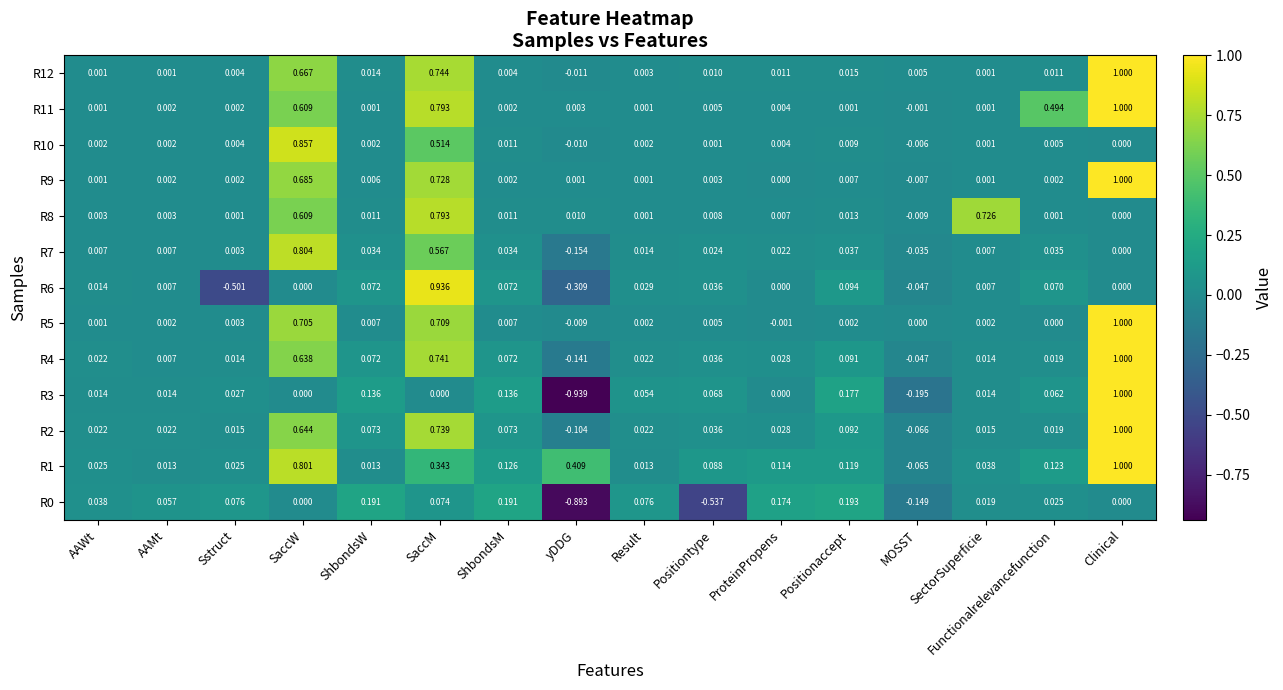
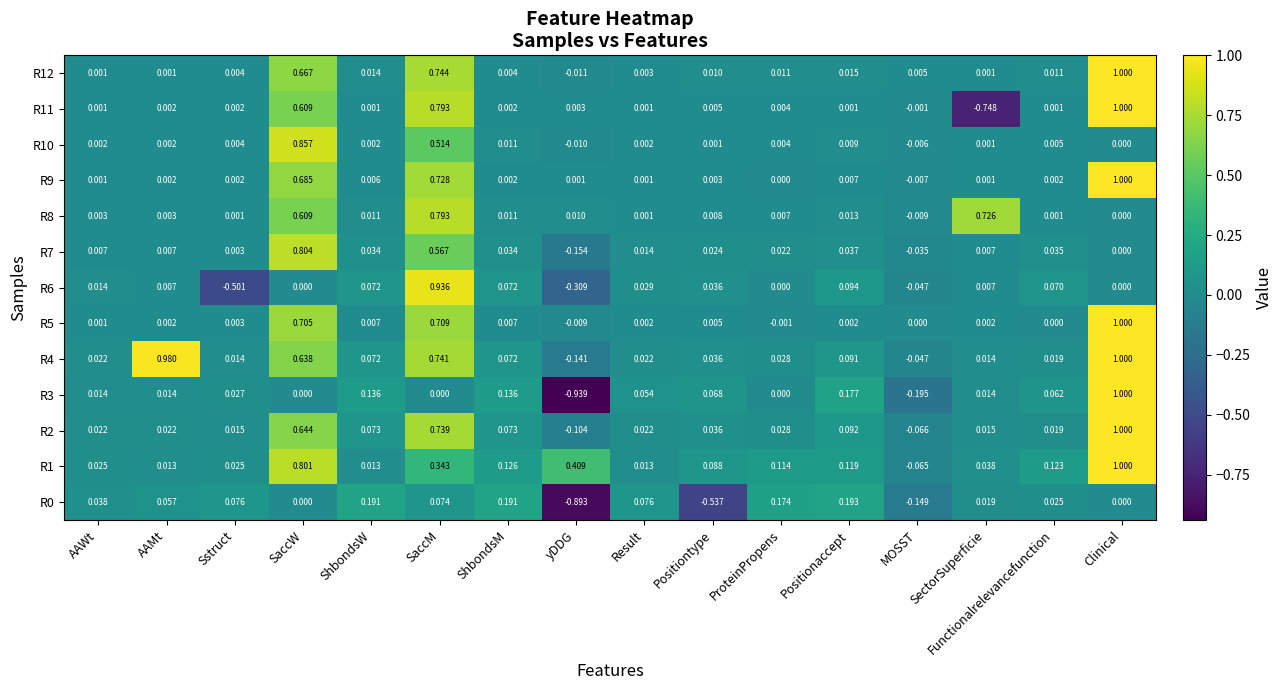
  {
    "R11": {
      "AAWt": 0.001,
      "AAMt": 0.002,
      "Sstruct": 0.002,
      "SaccW": 0.609,
      "ShbondsW": 0.001,
      "SaccM": 0.793,
      "ShbondsM": 0.002,
      "yDDG": 0.003,
      "Result": 0.001,
      "Positiontype": 0.005,
      "ProteinPropens": 0.004,
      "Positionaccept": 0.001,
      "MOSST": -0.001,
-     "SectorSuperficie": 0.001,
-     "Functionalrelevancefunction": 0.494,
+     "SectorSuperficie": -0.748,
+     "Functionalrelevancefunction": 0.001,
      "Clinical": 1.000
    },
    "R4": {
      "AAWt": 0.022,
-     "AAMt": 0.007,
+     "AAMt": 0.980,
      "Sstruct": 0.014,
      "SaccW": 0.638,
      "ShbondsW": 0.072,
      "SaccM": 0.741,
      "ShbondsM": 0.072,
      "yDDG": -0.141,
      "Result": 0.022,
      "Positiontype": 0.036,
      "ProteinPropens": 0.028,
      "Positionaccept": 0.091,
      "MOSST": -0.047,
      "SectorSuperficie": 0.014,
      "Functionalrelevancefunction": 0.019,
      "Clinical": 1.000
    }
  }
